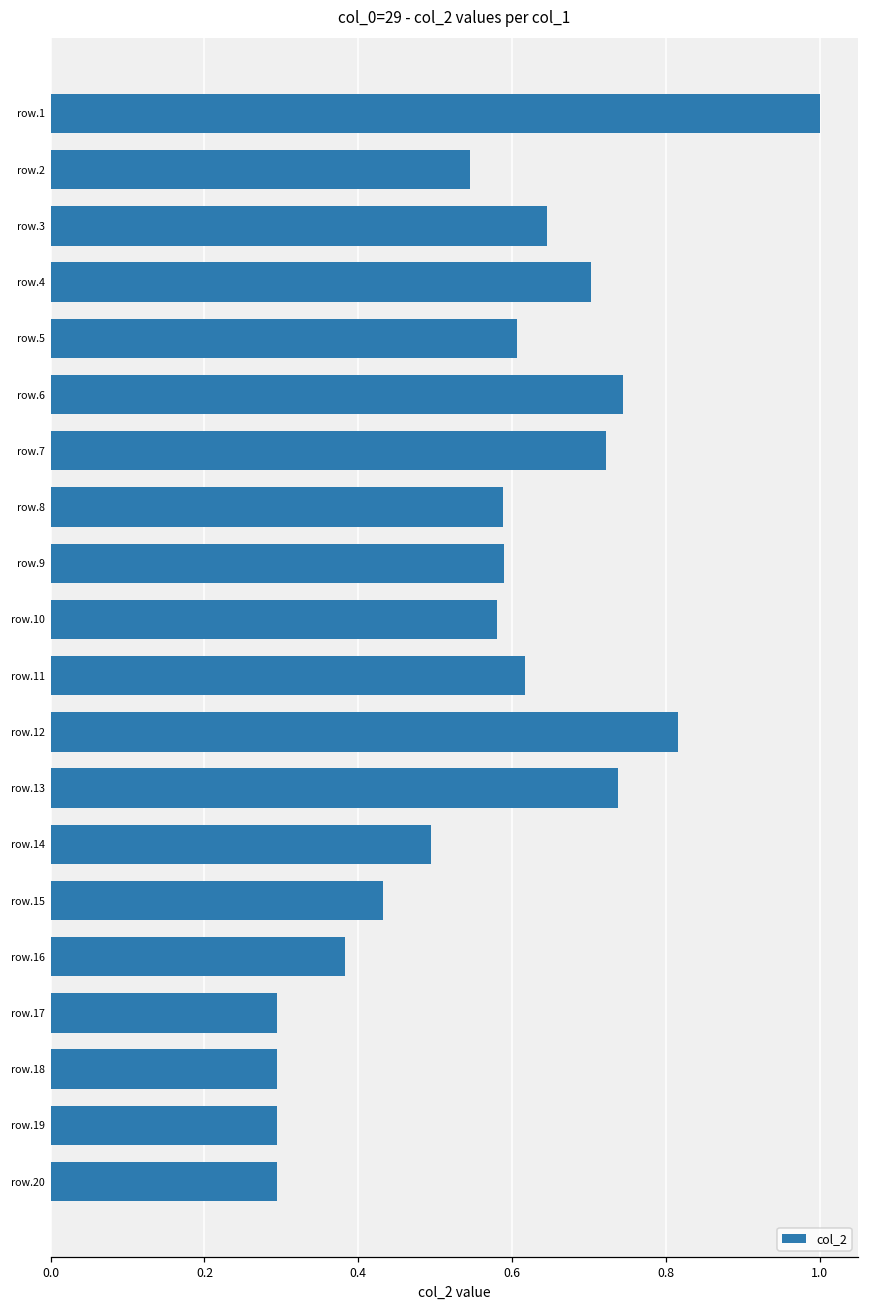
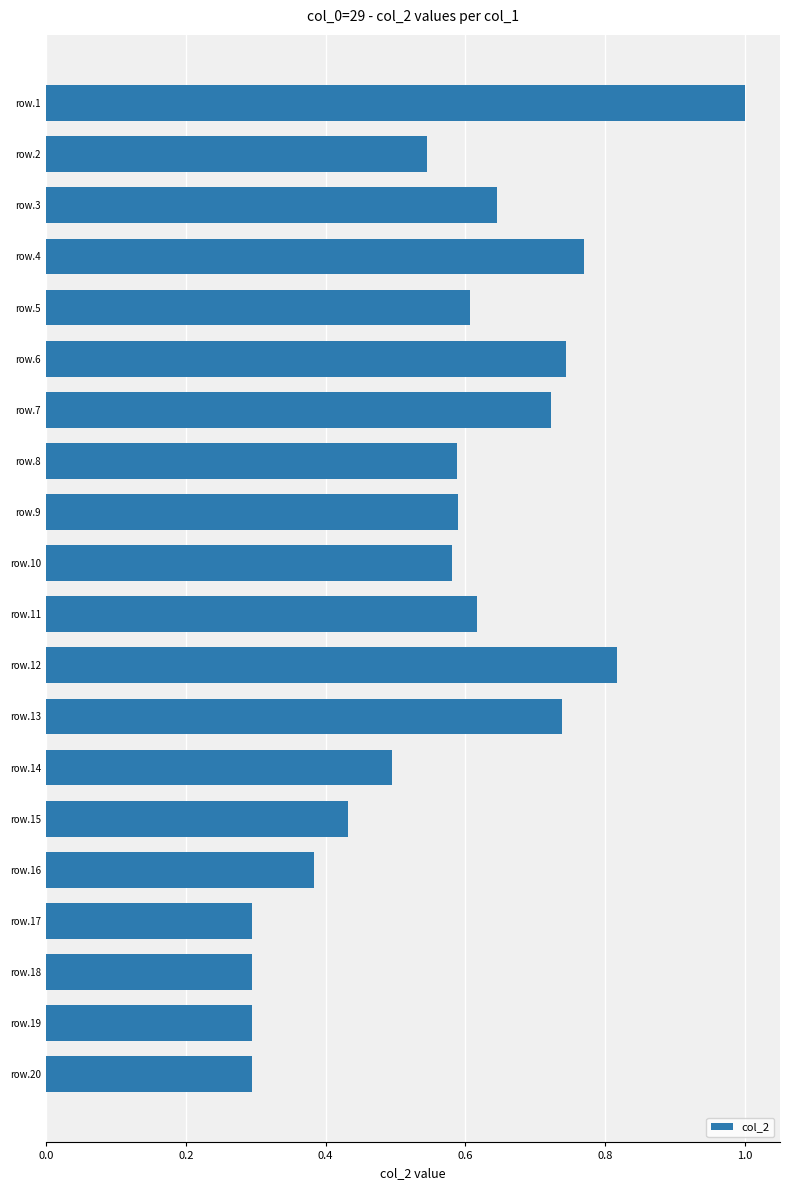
  {
    "row.1": 1.00,
    "row.2": 0.55,
    "row.3": 0.65,
-   "row.4": 0.70,
+   "row.4": 0.77,
    "row.5": 0.61,
    "row.6": 0.74,
    "row.7": 0.72,
    "row.8": 0.59,
    "row.9": 0.59,
    "row.10": 0.58,
    "row.11": 0.62,
    "row.12": 0.82,
    "row.13": 0.74,
    "row.14": 0.49,
    "row.15": 0.43,
    "row.16": 0.38,
    "row.17": 0.29,
    "row.18": 0.29,
    "row.19": 0.29,
    "row.20": 0.29
  }
